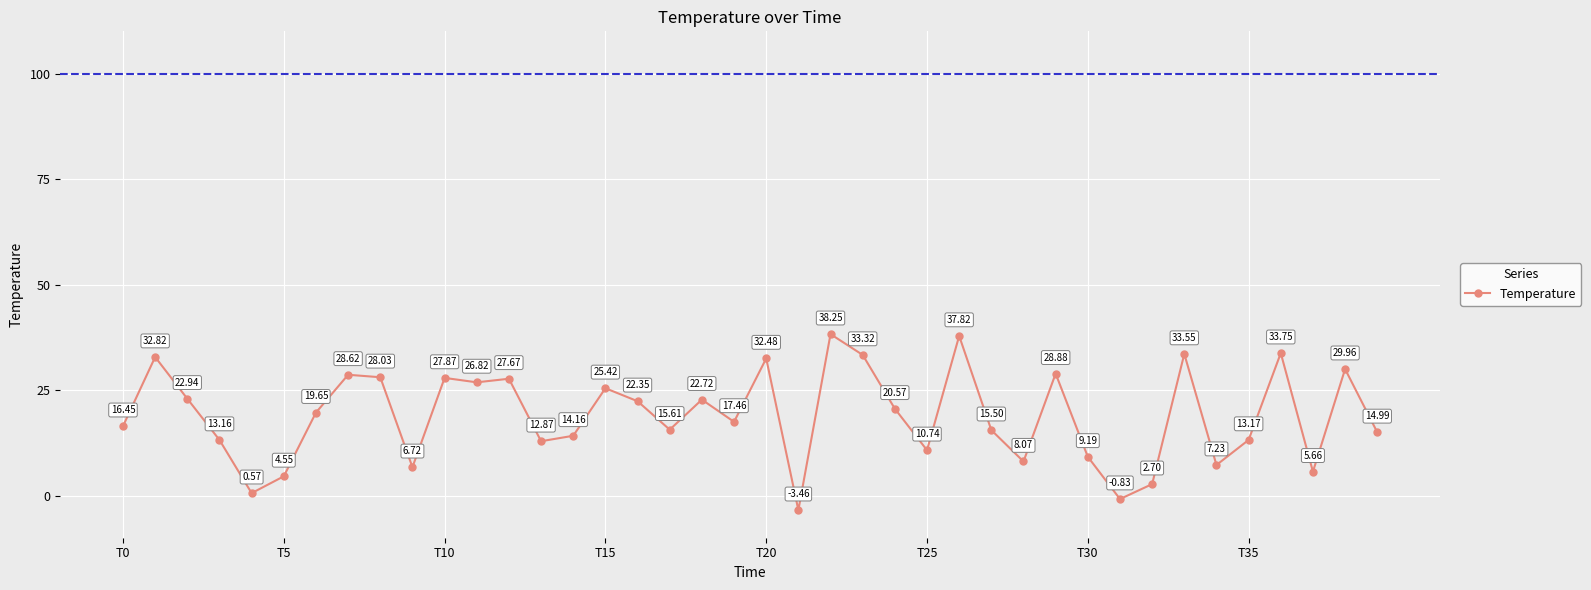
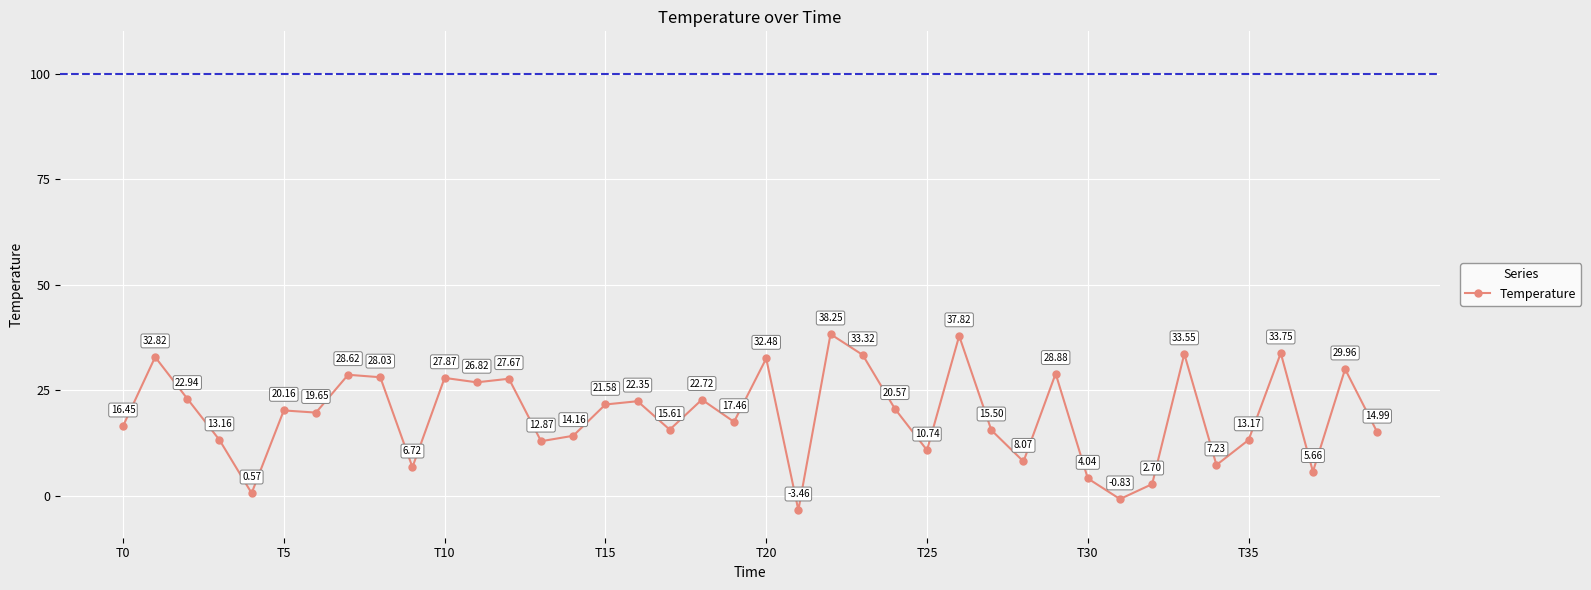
  {
-   "T5": 4.55,
-   "T15": 25.42,
-   "T30": 9.19
+   "T5": 20.16,
+   "T15": 21.58,
+   "T30": 4.04
  }
